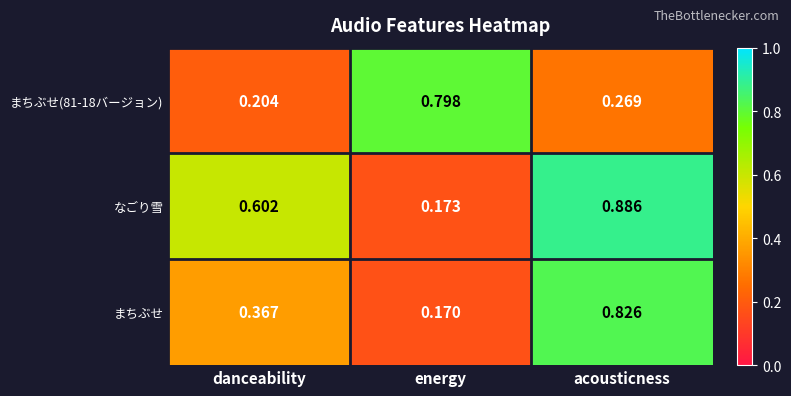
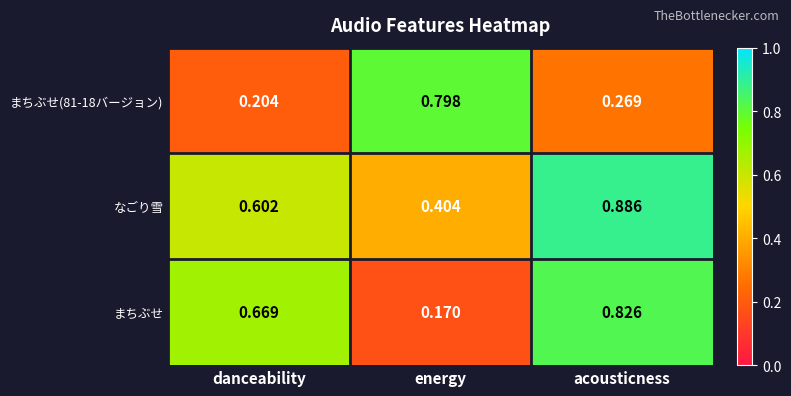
  {
    "まちぶせ(81-18バージョン)": {
      "danceability": 0.204,
      "energy": 0.798,
      "acousticness": 0.269
    },
    "なごり雪": {
      "danceability": 0.602,
-     "energy": 0.173,
+     "energy": 0.404,
      "acousticness": 0.886
    },
    "まちぶせ": {
-     "danceability": 0.367,
+     "danceability": 0.669,
      "energy": 0.170,
      "acousticness": 0.826
    }
  }
